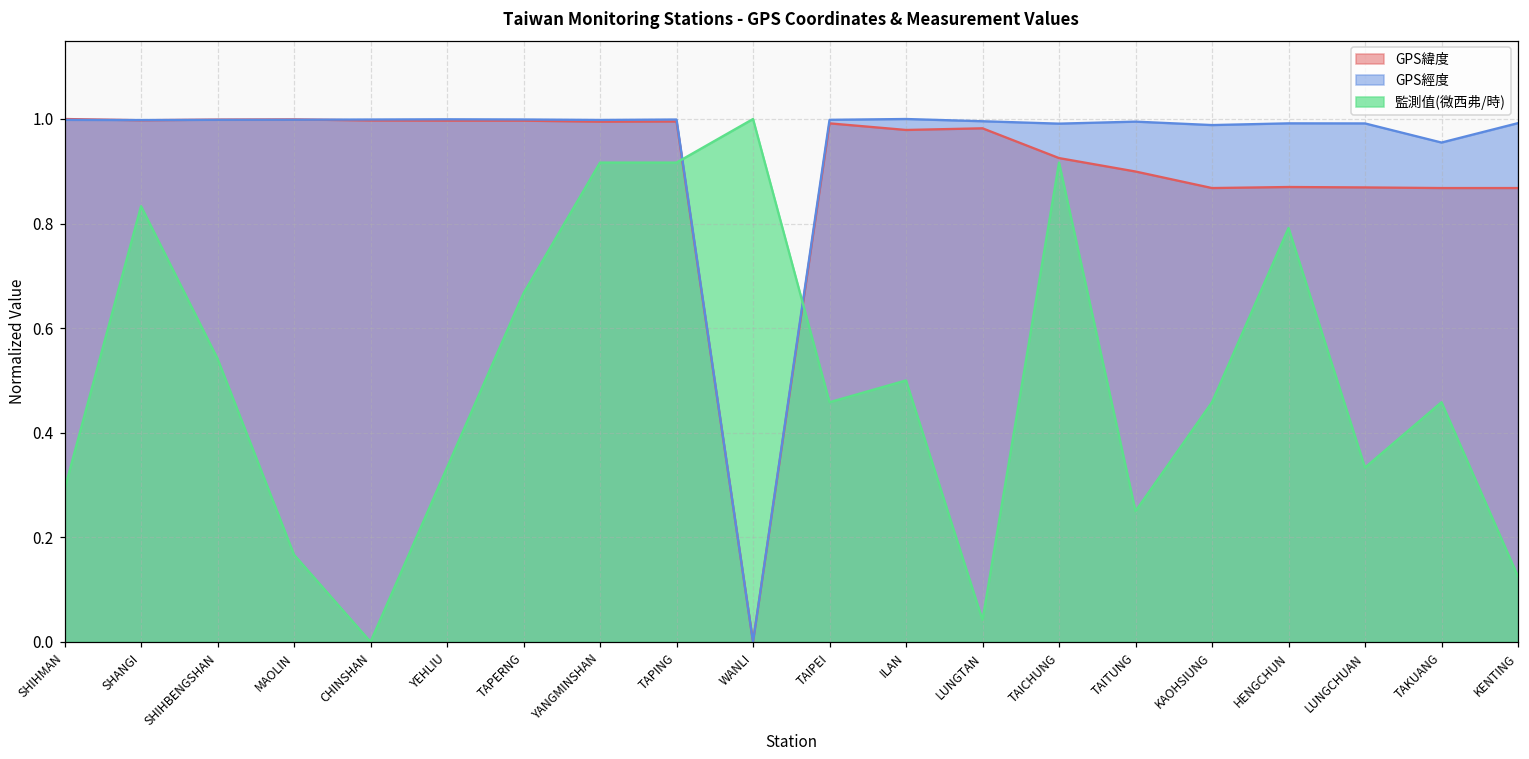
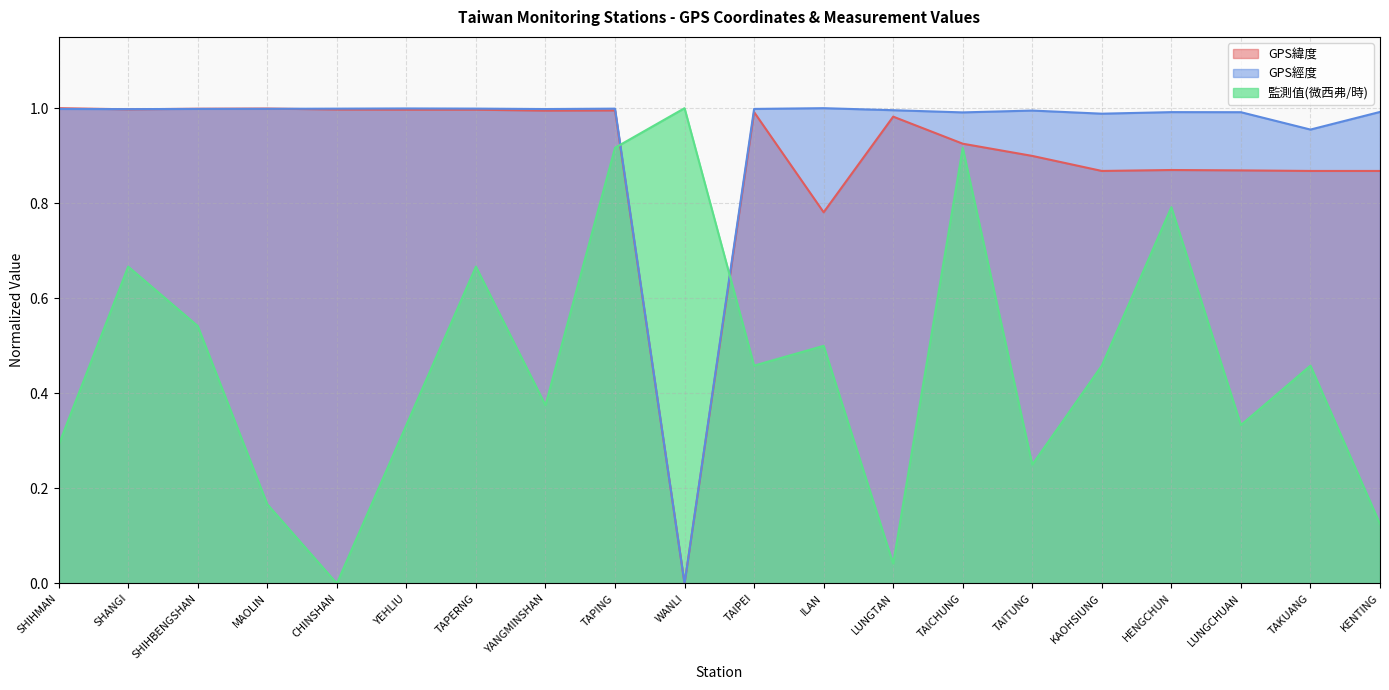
  {
    "GPS緯度": {
      "TAIPEI": 0.99,
-     "ILAN": 0.98,
+     "ILAN": 0.78,
      "LUNGTAN": 0.98,
      "TAICHUNG": 0.93,
      "TAITUNG": 0.90,
      "KAOHSIUNG": 0.87,
      "HENGCHUN": 0.87,
      "LUNGCHUAN": 0.87,
      "TAKUANG": 0.87,
      "KENTING": 0.87
    },
    "GPS經度": {
      "TAIPEI": 1.00,
      "ILAN": 1.00,
      "LUNGTAN": 1.00,
      "TAICHUNG": 0.99,
      "TAITUNG": 0.99,
      "KAOHSIUNG": 0.99,
      "HENGCHUN": 0.99,
      "LUNGCHUAN": 0.99,
      "TAKUANG": 0.95,
      "KENTING": 0.99
    },
    "監測值(微西弗/時)": {
      "SHIHMAN": 0.29,
-     "SHANGI": 0.83,
+     "SHANGI": 0.67,
      "SHIHBENGSHAN": 0.54,
      "MAOLIN": 0.17,
      "CHINSHAN": 0.00,
      "YEHLIU": 0.33,
      "TAPERNG": 0.67,
-     "YANGMINSHAN": 0.92,
+     "YANGMINSHAN": 0.38,
      "TAPING": 0.92,
      "WANLI": 1.00,
      "TAIPEI": 0.46,
      "ILAN": 0.50,
      "LUNGTAN": 0.04,
      "TAICHUNG": 0.92,
      "TAITUNG": 0.25,
      "KAOHSIUNG": 0.46,
      "HENGCHUN": 0.79,
      "LUNGCHUAN": 0.33,
      "TAKUANG": 0.46,
      "KENTING": 0.12
    }
  }
